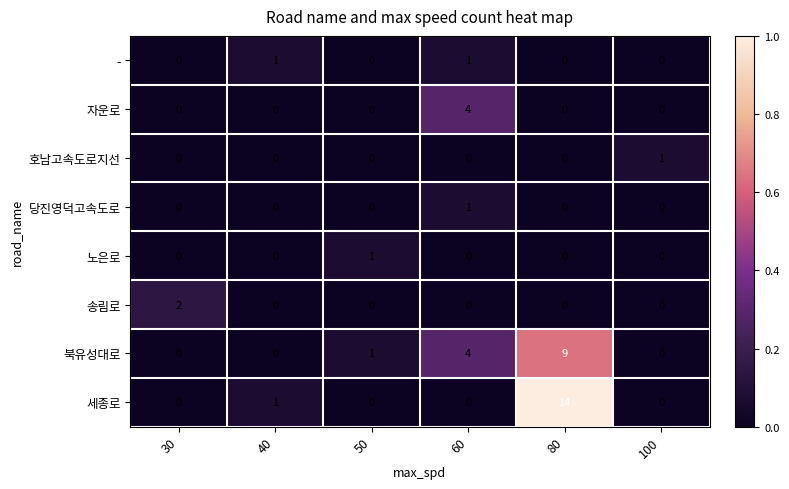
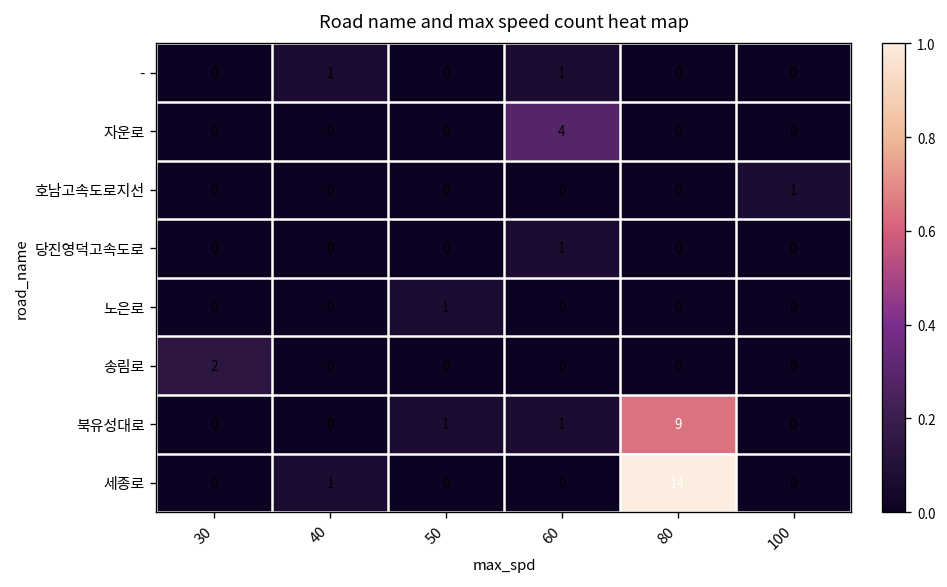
  {
    "-": {
      "40": 1,
      "60": 1
    },
    "자운로": {
      "60": 4
    },
    "호남고속도로지선": {
      "100": 1
    },
    "당진영덕고속도로": {
      "60": 1
    },
    "노은로": {
      "50": 1
    },
    "송림로": {
      "30": 2
    },
    "북유성대로": {
      "50": 1,
-     "60": 4,
+     "60": 1,
      "80": 9
    },
    "세종로": {
      "40": 1
    }
  }
